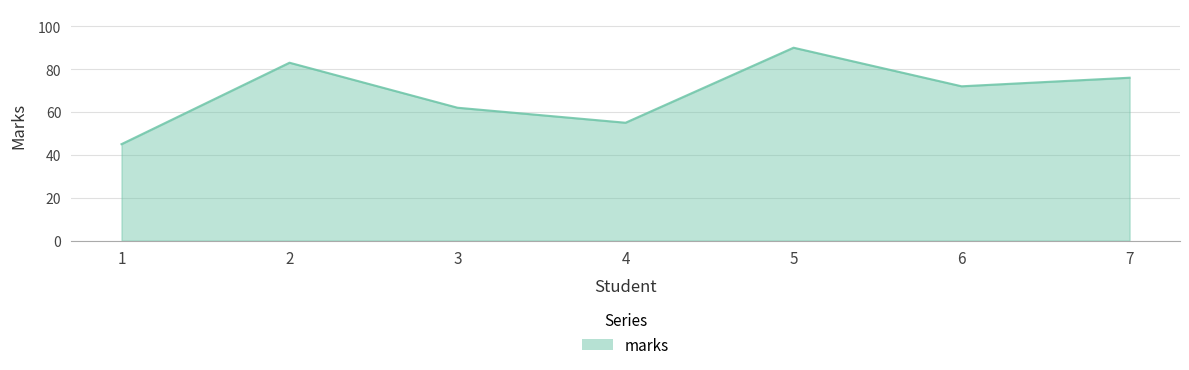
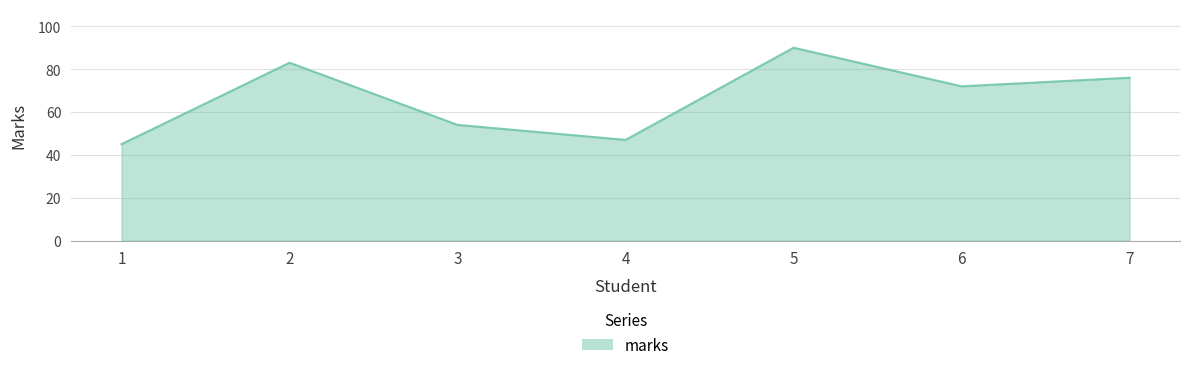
  {
    "1": 45,
    "2": 83,
-   "3": 62,
-   "4": 55,
+   "3": 54,
+   "4": 47,
    "5": 90,
    "6": 72,
    "7": 76
  }
